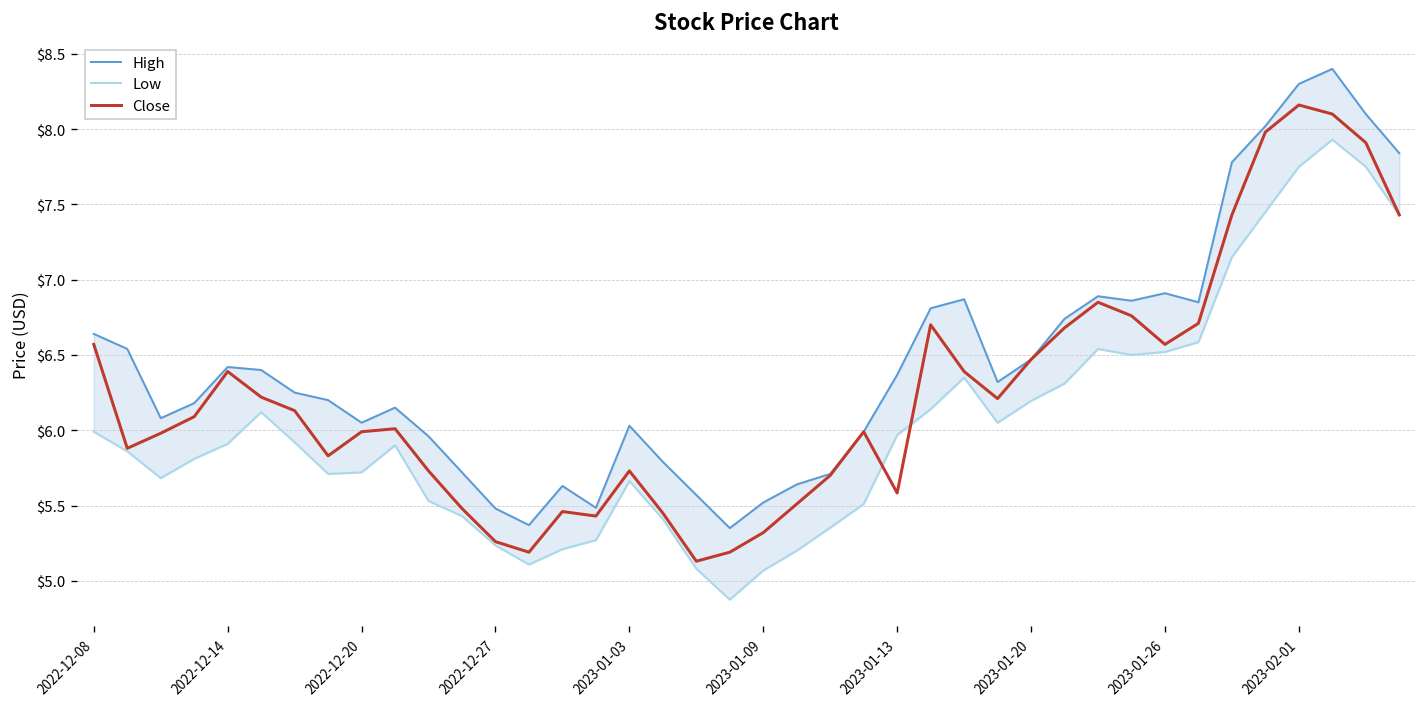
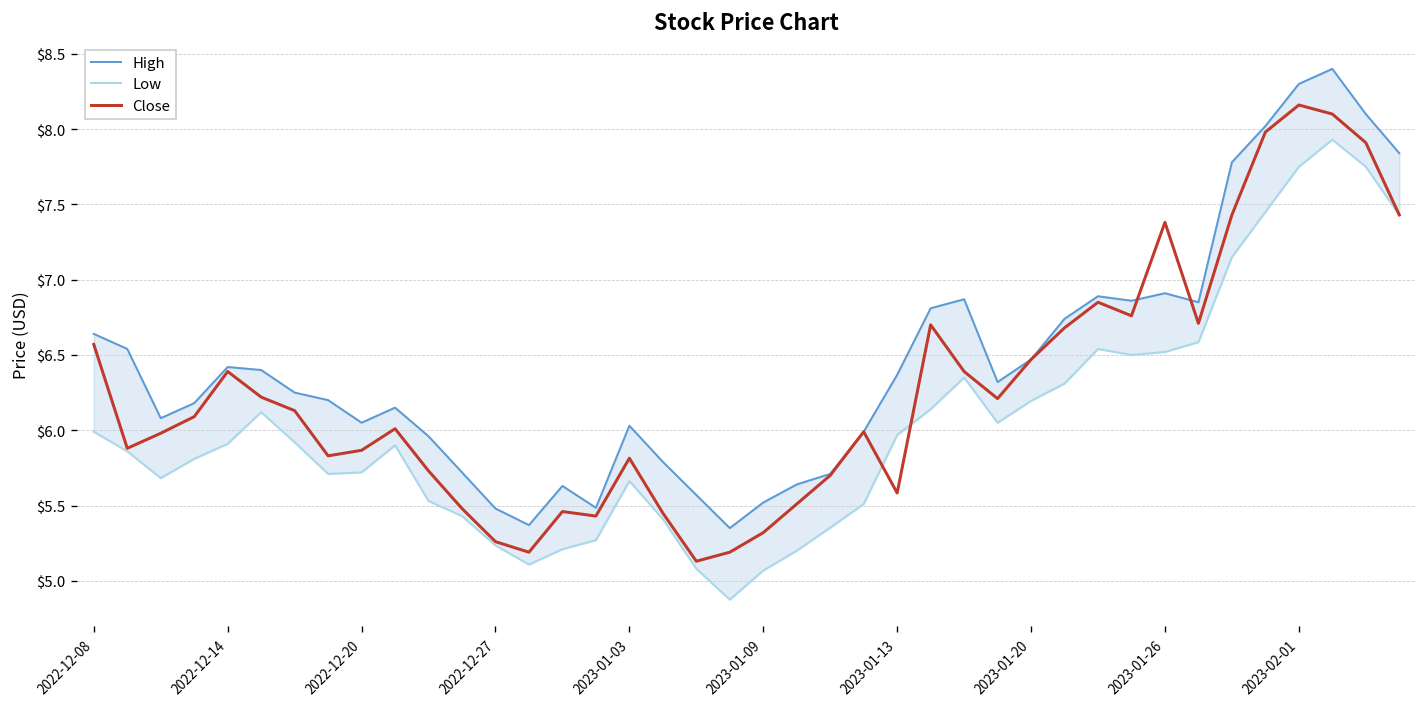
  {
    "High": {
      "2022-12-08": "$6.64",
      "2022-12-14": "$6.42",
      "2022-12-20": "$6.05",
      "2022-12-27": "$5.48",
      "2023-01-03": "$6.03",
      "2023-01-09": "$5.52",
      "2023-01-13": "$6.37",
      "2023-01-26": "$6.91",
      "2023-02-01": "$8.30"
    },
    "Low": {
      "2022-12-08": "$5.99",
      "2022-12-14": "$5.91",
      "2022-12-20": "$5.72",
      "2022-12-27": "$5.24",
      "2023-01-03": "$5.66",
      "2023-01-09": "$5.07",
      "2023-01-13": "$5.97",
      "2023-01-20": "$6.20",
      "2023-01-26": "$6.52",
      "2023-02-01": "$7.75"
    },
    "Close": {
      "2022-12-08": "$6.57",
      "2022-12-14": "$6.39",
-     "2022-12-20": "$5.99",
+     "2022-12-20": "$5.87",
      "2022-12-27": "$5.26",
-     "2023-01-03": "$5.73",
+     "2023-01-03": "$5.81",
      "2023-01-09": "$5.32",
      "2023-01-13": "$5.58",
-     "2023-01-26": "$6.57",
+     "2023-01-26": "$7.38",
      "2023-02-01": "$8.16"
    }
  }
